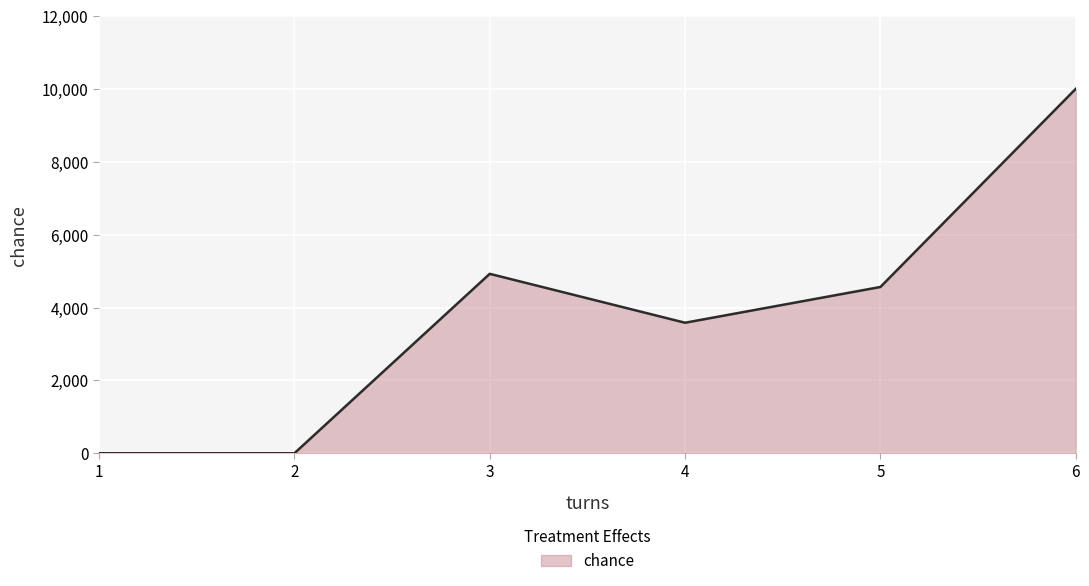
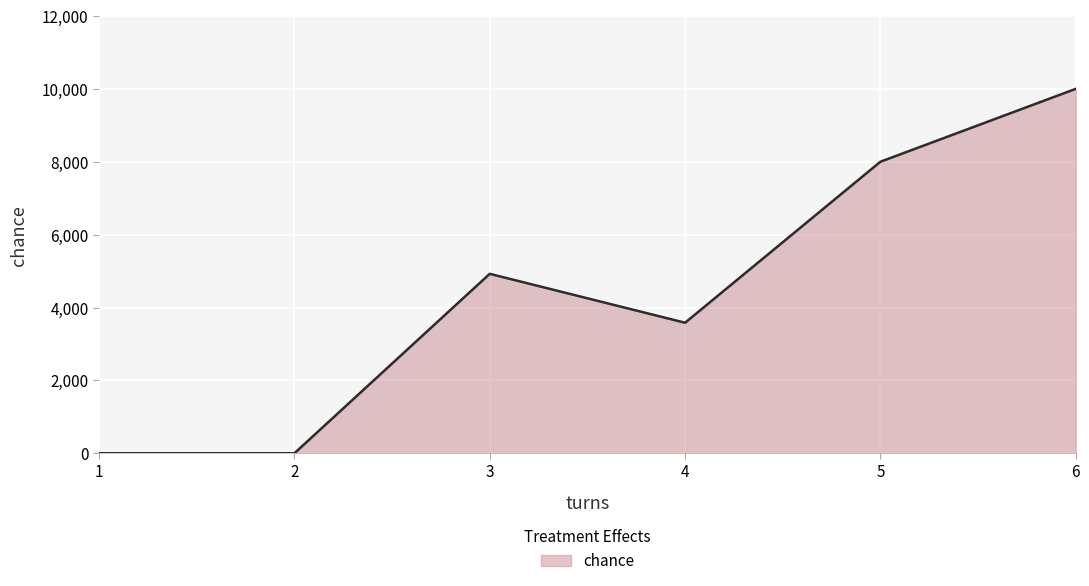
  {
    "1": "0",
    "2": "0",
    "3": "4,900",
    "4": "3,600",
-   "5": "4,600",
+   "5": "8,000",
    "6": "10,000"
  }
